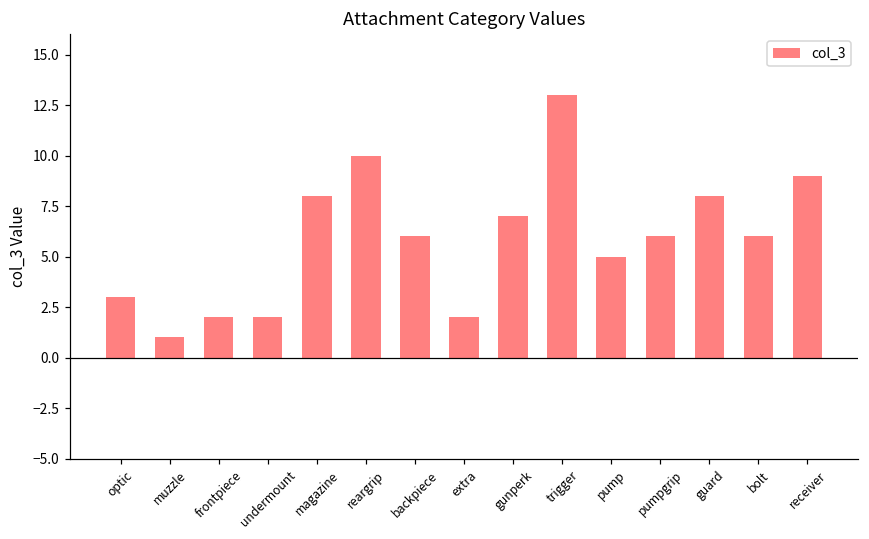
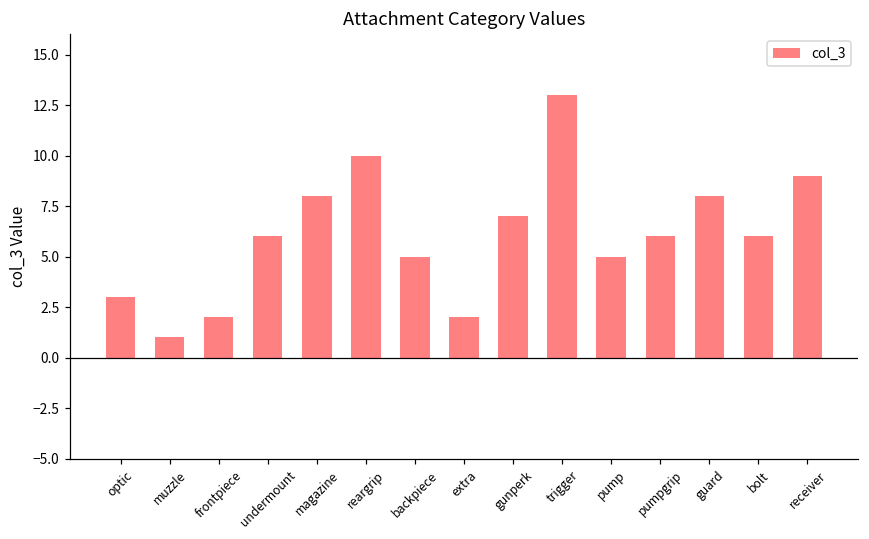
  {
    "optic": 3,
    "muzzle": 1,
    "frontpiece": 2,
-   "undermount": 2,
+   "undermount": 6,
    "magazine": 8,
    "reargrip": 10,
-   "backpiece": 6,
+   "backpiece": 5,
    "extra": 2,
    "gunperk": 7,
    "trigger": 13,
    "pump": 5,
    "pumpgrip": 6,
    "guard": 8,
    "bolt": 6,
    "receiver": 9
  }
